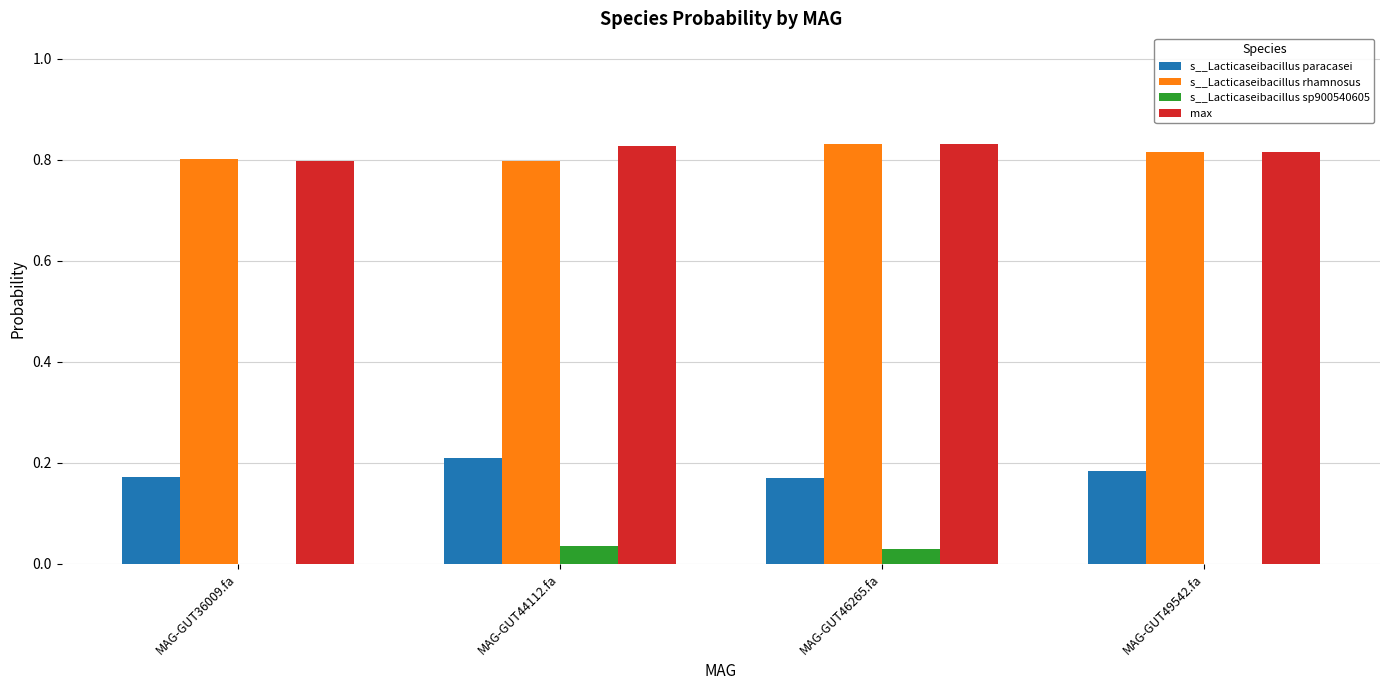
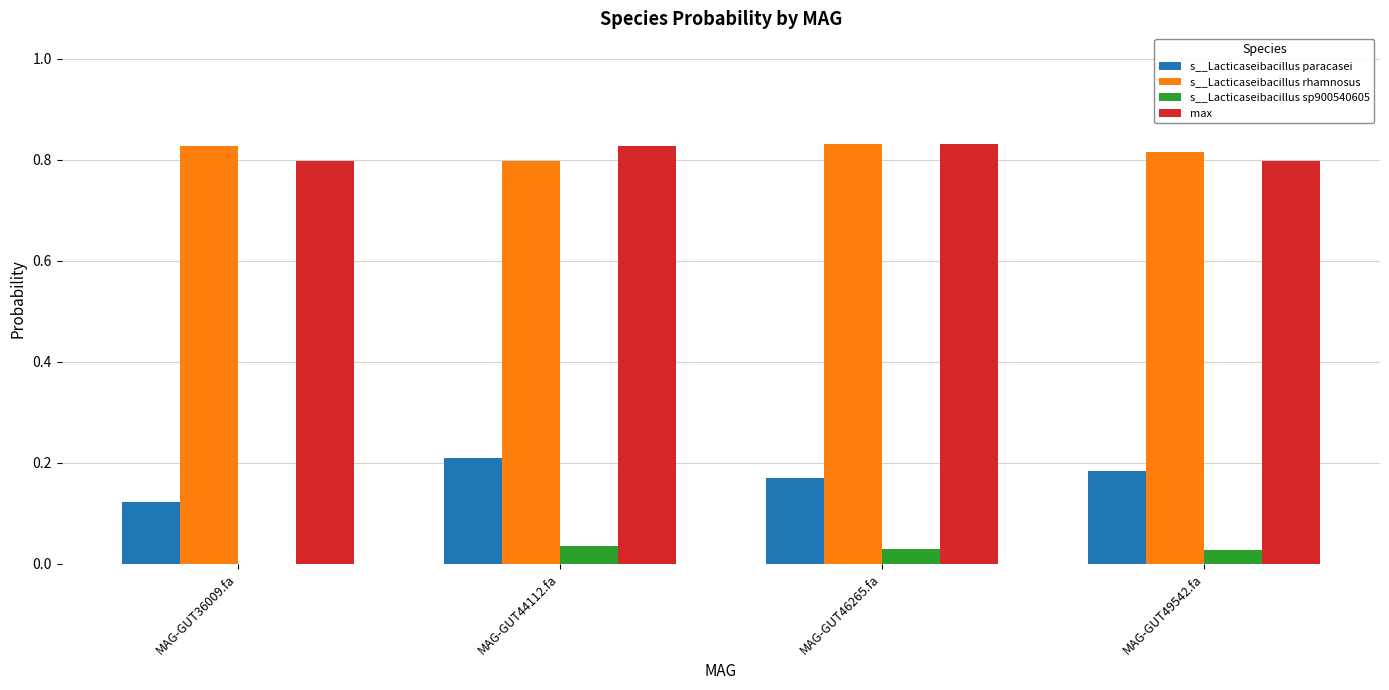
  {
    "s__Lacticaseibacillus paracasei": {
-     "MAG-GUT36009.fa": 0.17,
+     "MAG-GUT36009.fa": 0.12,
      "MAG-GUT44112.fa": 0.21,
      "MAG-GUT46265.fa": 0.17,
      "MAG-GUT49542.fa": 0.18
    },
    "s__Lacticaseibacillus rhamnosus": {
-     "MAG-GUT36009.fa": 0.80,
+     "MAG-GUT36009.fa": 0.83,
      "MAG-GUT44112.fa": 0.80,
      "MAG-GUT46265.fa": 0.83,
      "MAG-GUT49542.fa": 0.82
    },
    "s__Lacticaseibacillus sp900540605": {
      "MAG-GUT44112.fa": 0.04,
      "MAG-GUT46265.fa": 0.03,
-     "MAG-GUT49542.fa": 0.00
+     "MAG-GUT49542.fa": 0.03
    },
    "max": {
      "MAG-GUT36009.fa": 0.80,
      "MAG-GUT44112.fa": 0.83,
      "MAG-GUT46265.fa": 0.83,
-     "MAG-GUT49542.fa": 0.82
+     "MAG-GUT49542.fa": 0.80
    }
  }
